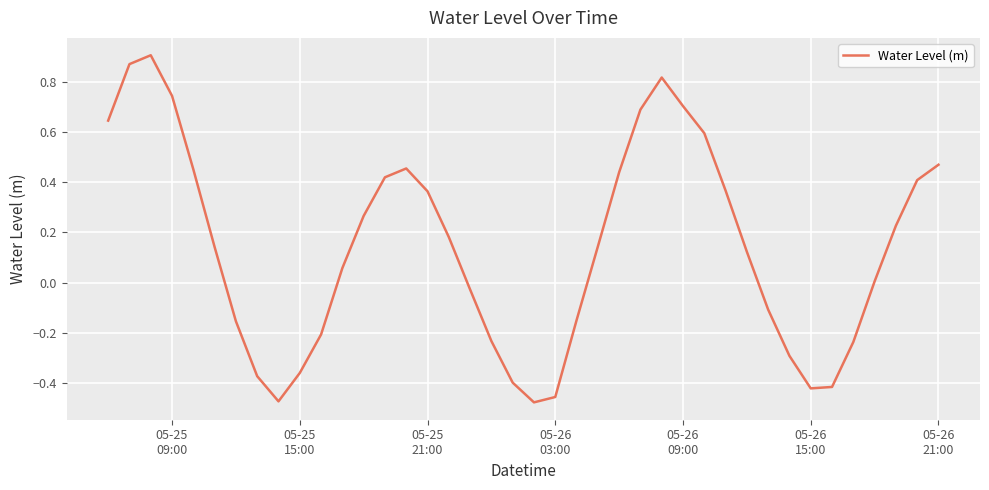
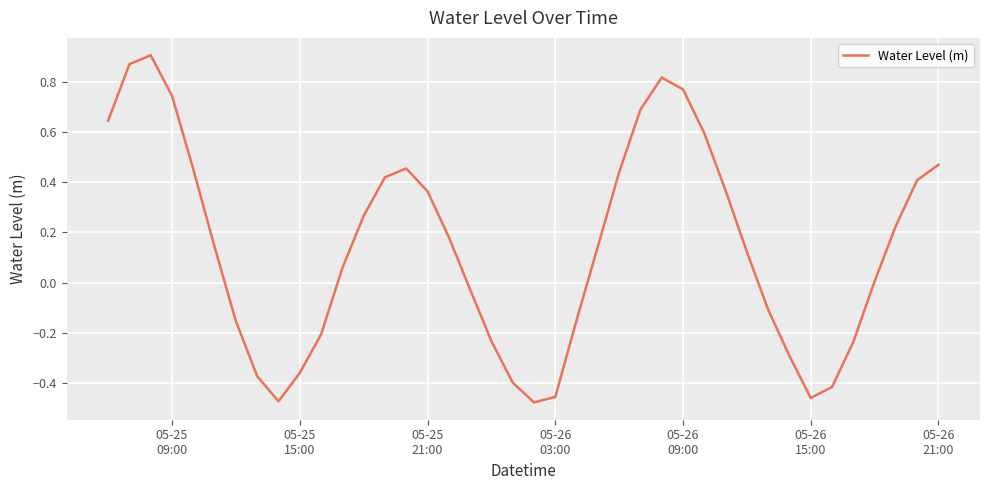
  {
    "05-25 09:00": 0.75,
    "05-25 15:00": -0.36,
    "05-25 21:00": 0.36,
    "05-26 03:00": -0.46,
-   "05-26 09:00": 0.70,
-   "05-26 15:00": -0.42,
+   "05-26 09:00": 0.77,
+   "05-26 15:00": -0.46,
    "05-26 21:00": 0.47
  }
